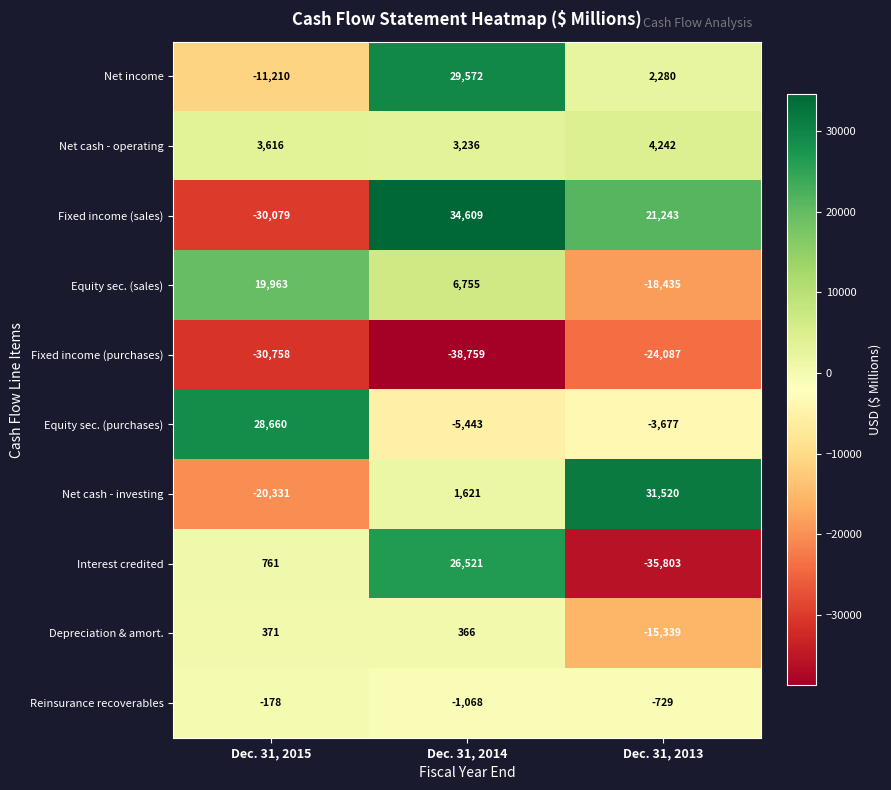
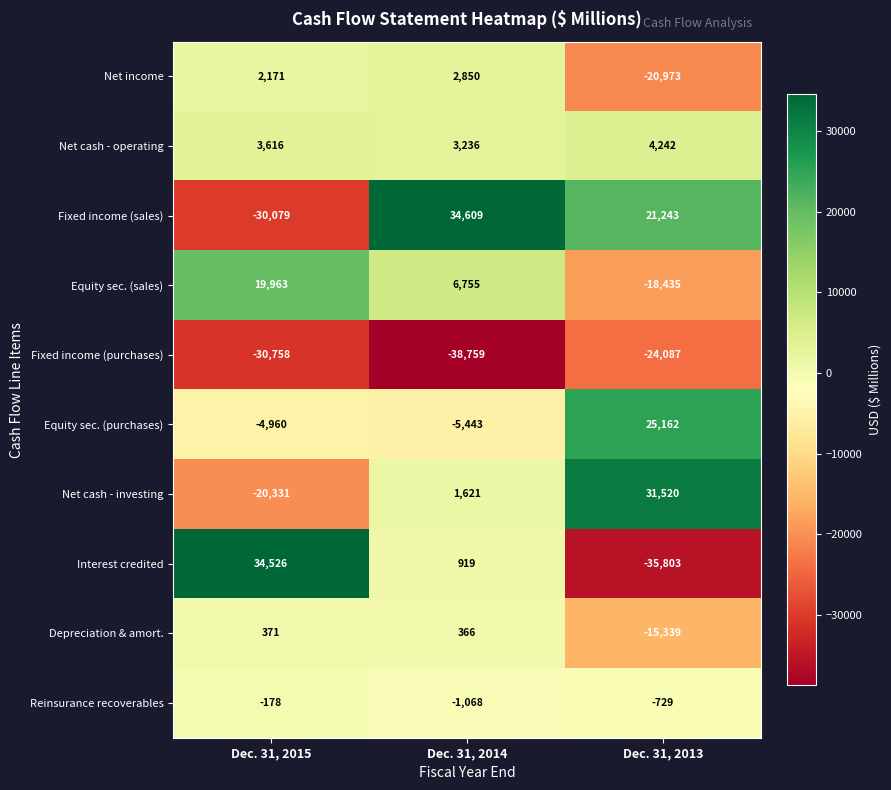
  {
    "Net income": {
-     "Dec. 31, 2015": "-11,210",
-     "Dec. 31, 2014": "29,572",
-     "Dec. 31, 2013": "2,280"
+     "Dec. 31, 2015": "2,171",
+     "Dec. 31, 2014": "2,850",
+     "Dec. 31, 2013": "-20,973"
    },
    "Net cash - operating": {
      "Dec. 31, 2015": "3,616",
      "Dec. 31, 2014": "3,236",
      "Dec. 31, 2013": "4,242"
    },
    "Fixed income (sales)": {
      "Dec. 31, 2015": "-30,079",
      "Dec. 31, 2014": "34,609",
      "Dec. 31, 2013": "21,243"
    },
    "Equity sec. (sales)": {
      "Dec. 31, 2015": "19,963",
      "Dec. 31, 2014": "6,755",
      "Dec. 31, 2013": "-18,435"
    },
    "Fixed income (purchases)": {
      "Dec. 31, 2015": "-30,758",
      "Dec. 31, 2014": "-38,759",
      "Dec. 31, 2013": "-24,087"
    },
    "Equity sec. (purchases)": {
-     "Dec. 31, 2015": "28,660",
+     "Dec. 31, 2015": "-4,960",
      "Dec. 31, 2014": "-5,443",
-     "Dec. 31, 2013": "-3,677"
+     "Dec. 31, 2013": "25,162"
    },
    "Net cash - investing": {
      "Dec. 31, 2015": "-20,331",
      "Dec. 31, 2014": "1,621",
      "Dec. 31, 2013": "31,520"
    },
    "Interest credited": {
-     "Dec. 31, 2015": "761",
-     "Dec. 31, 2014": "26,521",
+     "Dec. 31, 2015": "34,526",
+     "Dec. 31, 2014": "919",
      "Dec. 31, 2013": "-35,803"
    },
    "Depreciation & amort.": {
      "Dec. 31, 2015": "371",
      "Dec. 31, 2014": "366",
      "Dec. 31, 2013": "-15,339"
    },
    "Reinsurance recoverables": {
      "Dec. 31, 2015": "-178",
      "Dec. 31, 2014": "-1,068",
      "Dec. 31, 2013": "-729"
    }
  }
